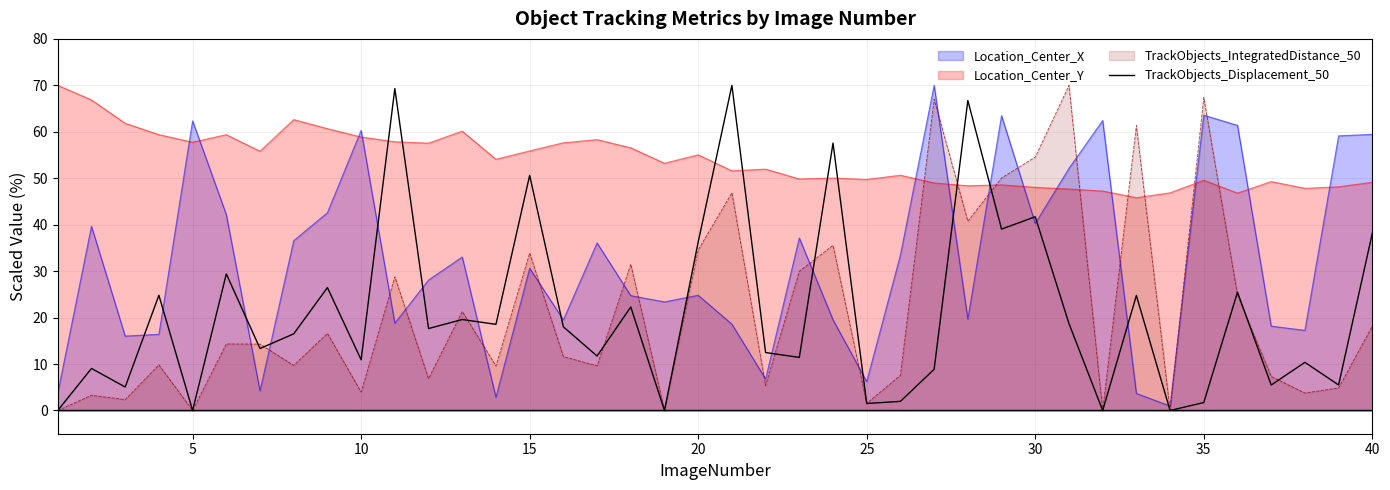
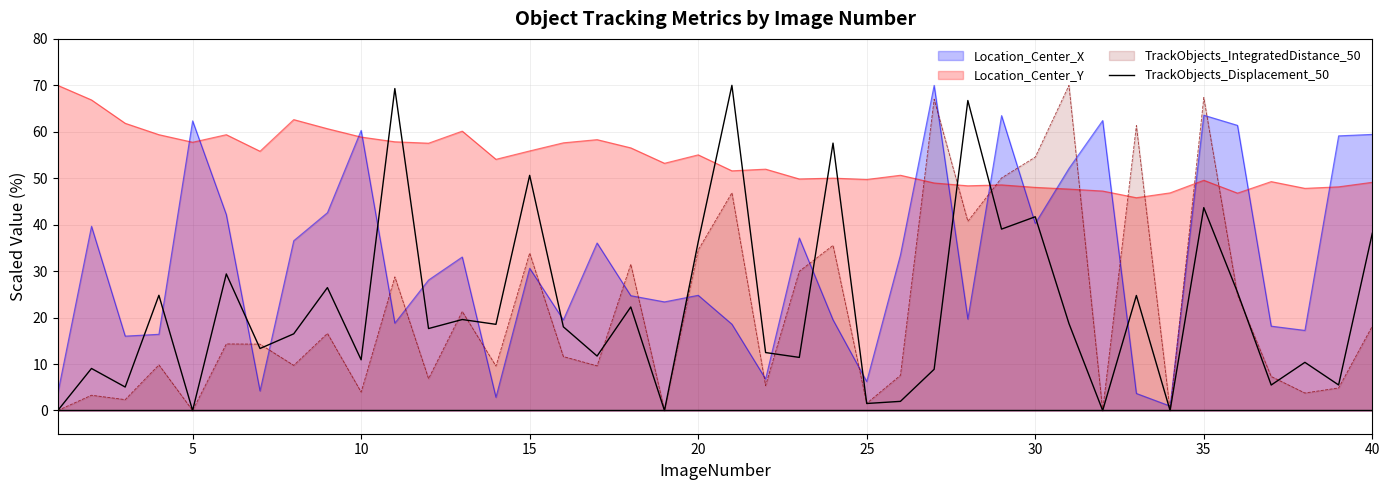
  {
    "Location_Center_X": {
      "5": 62,
      "10": 60,
      "15": 31,
      "20": 25,
      "25": 6,
      "30": 40,
      "35": 64,
      "40": 59
    },
    "Location_Center_Y": {
      "5": 58,
      "10": 59,
      "15": 56,
      "20": 55,
      "25": 50,
      "30": 48,
      "35": 50,
      "40": 49
    },
    "TrackObjects_IntegratedDistance_50": {
      "10": 4,
      "15": 34,
      "20": 35,
      "30": 55,
      "35": 67,
      "40": 18
    },
    "TrackObjects_Displacement_50": {
      "10": 11,
      "15": 51,
      "20": 36,
      "30": 42,
-     "35": 2,
+     "35": 44,
      "40": 38
    }
  }
